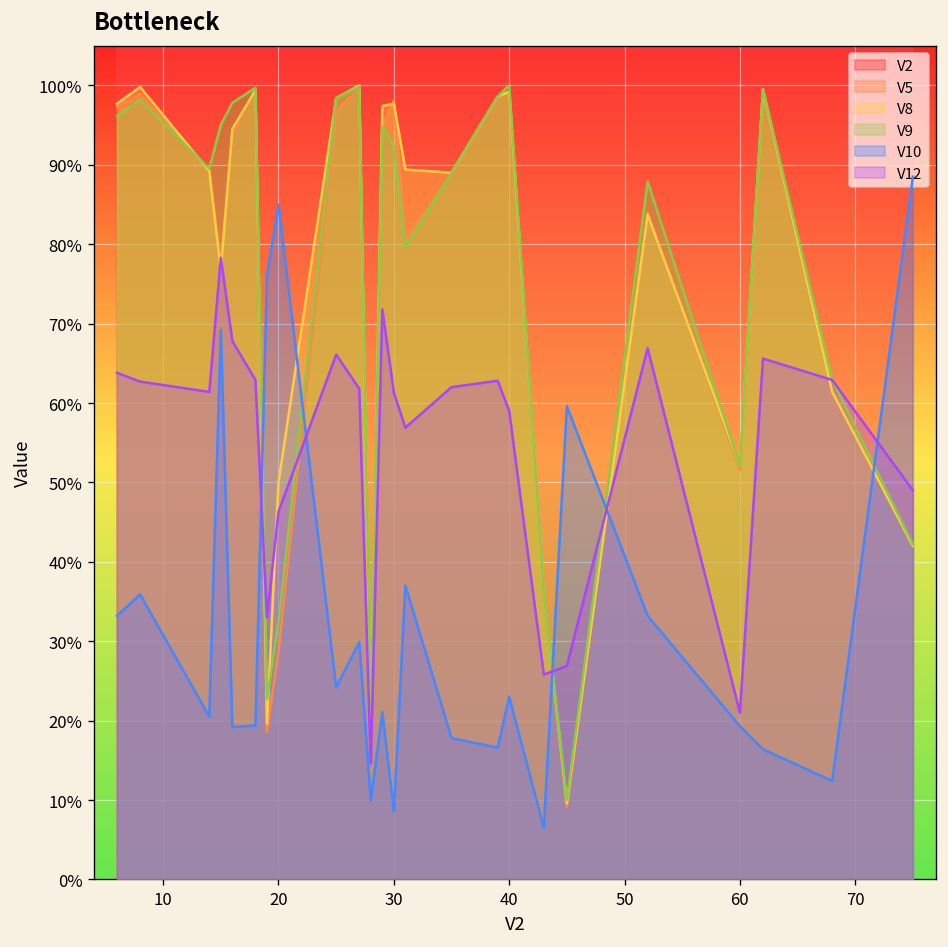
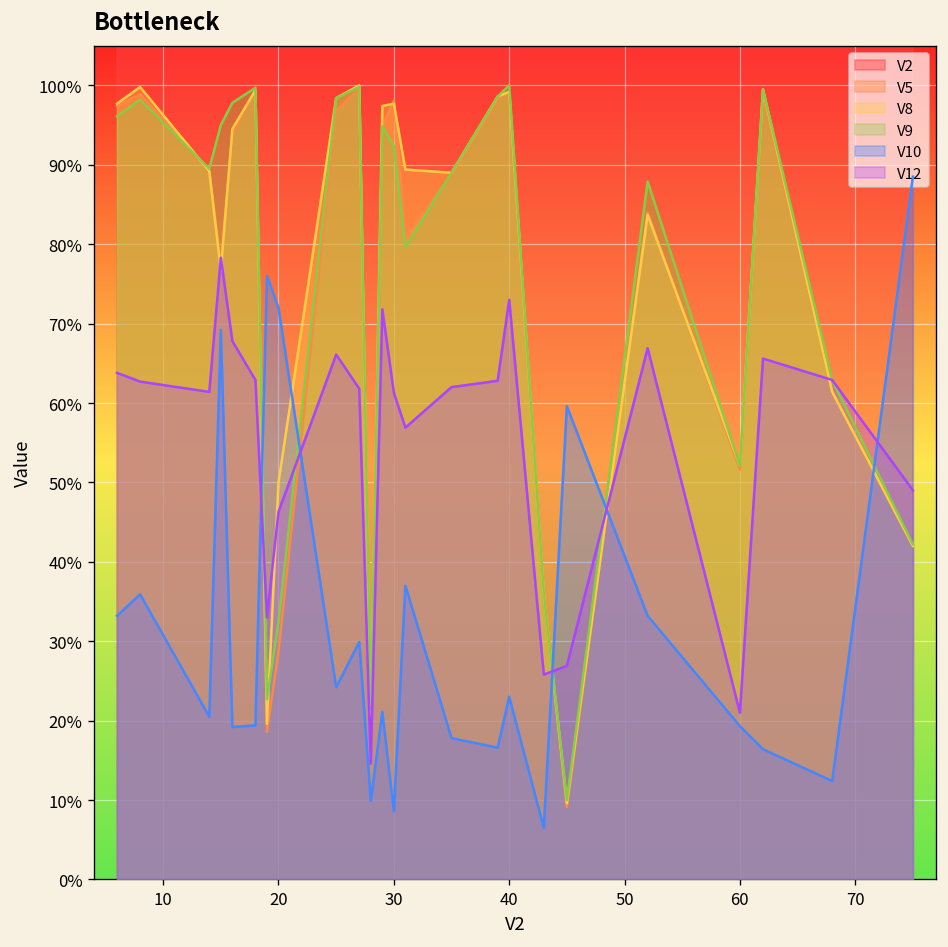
  {
    "V10": {
-     "20": "85%",
+     "20": "72%",
      "30": "9%",
      "40": "23%",
      "60": "19%"
    },
    "V12": {
      "20": "46%",
      "30": "61%",
-     "40": "59%",
+     "40": "73%",
      "60": "21%"
    }
  }
